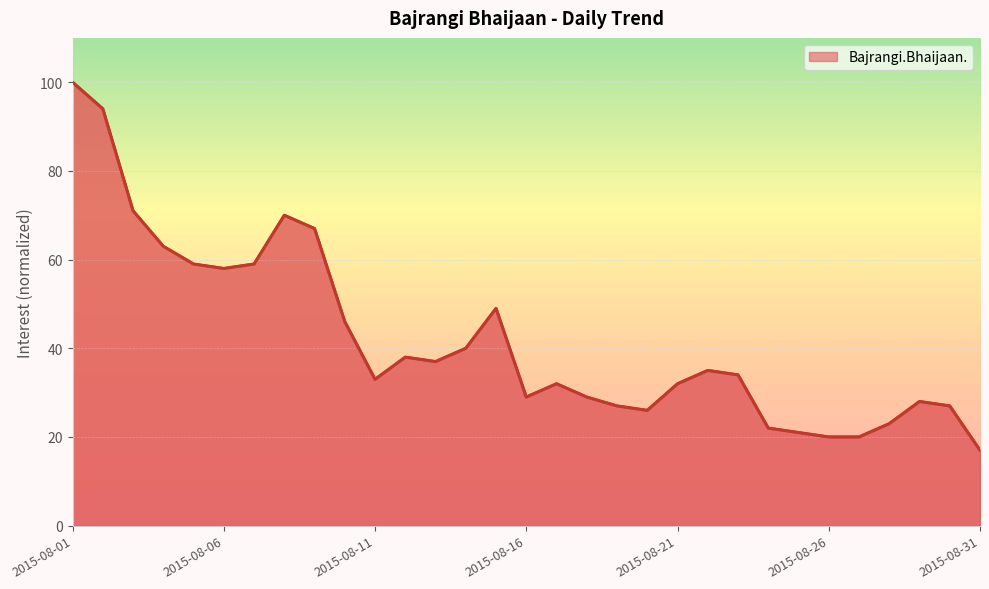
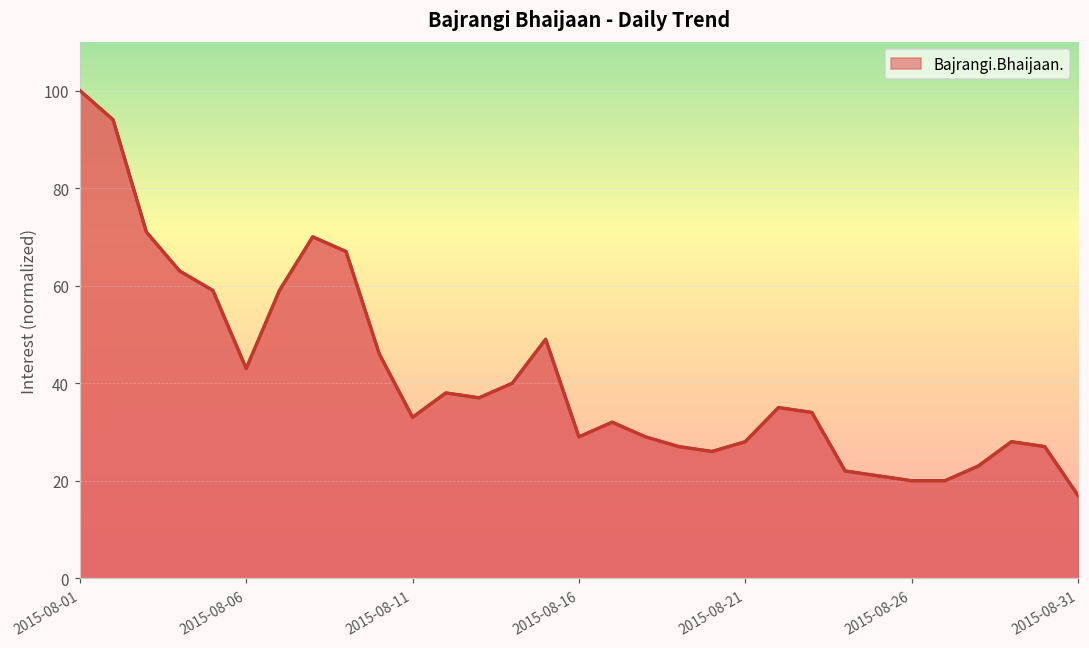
  {
    "2015-08-01": 100,
-   "2015-08-06": 58,
+   "2015-08-06": 43,
    "2015-08-11": 33,
    "2015-08-16": 29,
-   "2015-08-21": 32,
+   "2015-08-21": 28,
    "2015-08-26": 20,
    "2015-08-31": 17
  }
